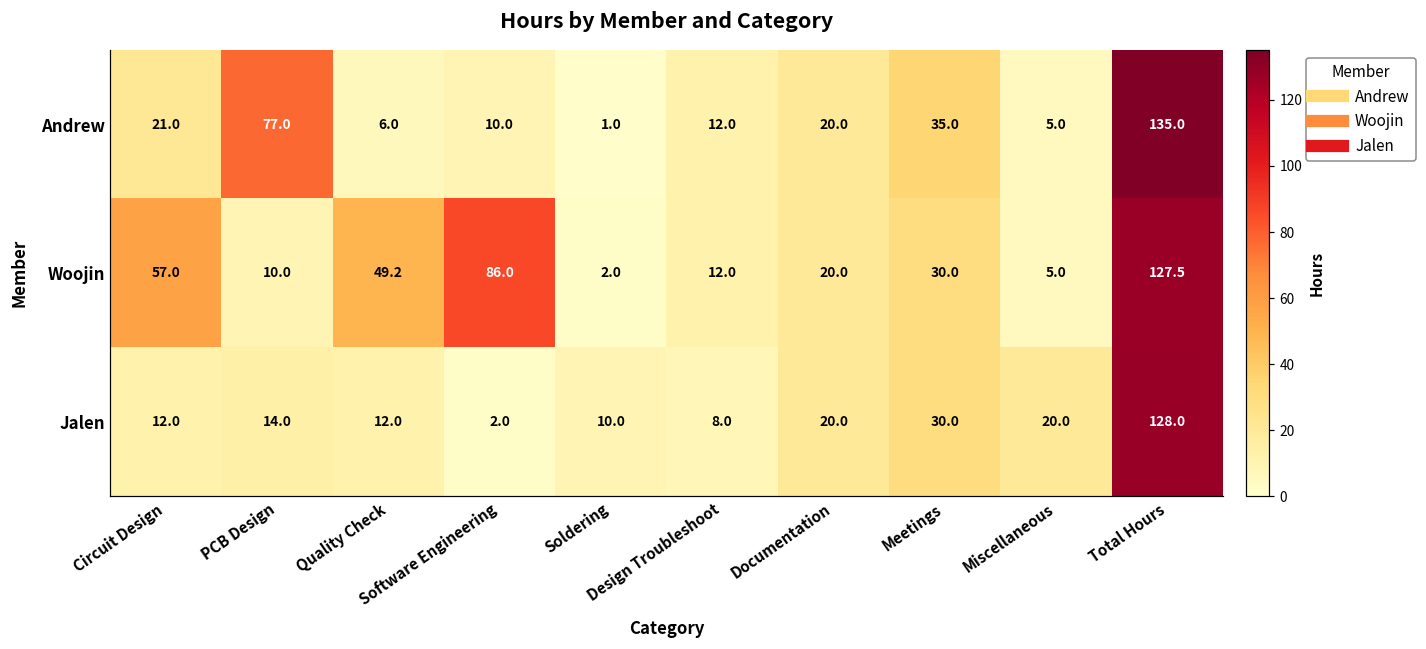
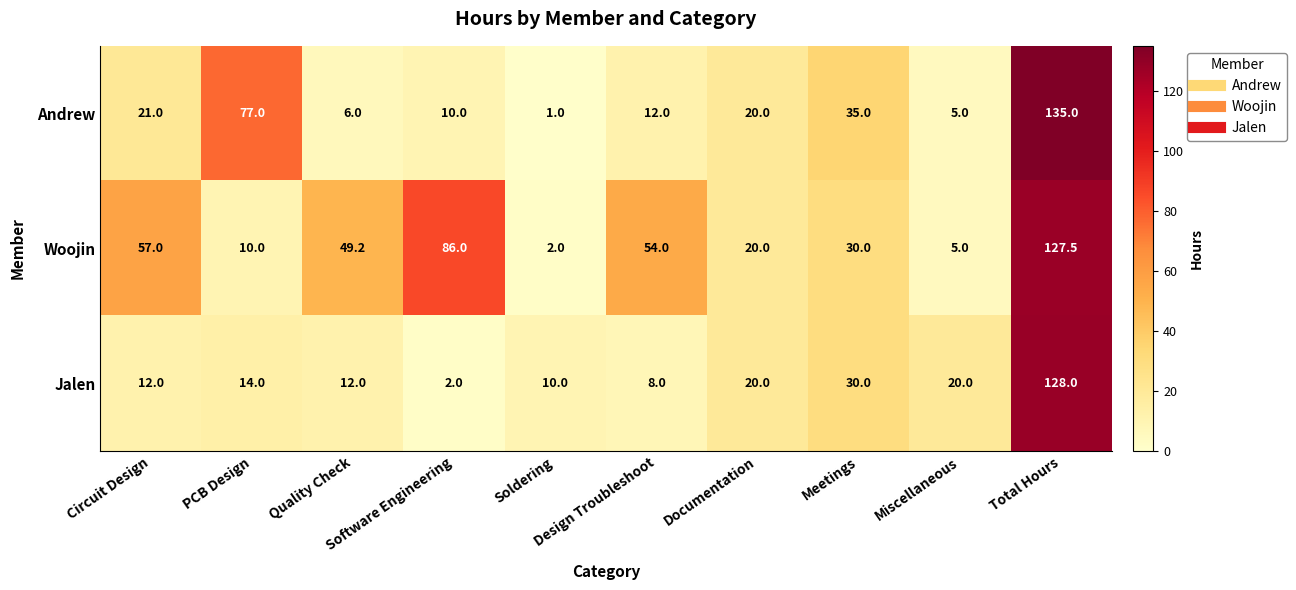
  {
    "Andrew": {
      "Circuit Design": 21.0,
      "PCB Design": 77.0,
      "Quality Check": 6.0,
      "Software Engineering": 10.0,
      "Soldering": 1.0,
      "Design Troubleshoot": 12.0,
      "Documentation": 20.0,
      "Meetings": 35.0,
      "Miscellaneous": 5.0,
      "Total Hours": 135.0
    },
    "Woojin": {
      "Circuit Design": 57.0,
      "PCB Design": 10.0,
      "Quality Check": 49.2,
      "Software Engineering": 86.0,
      "Soldering": 2.0,
-     "Design Troubleshoot": 12.0,
+     "Design Troubleshoot": 54.0,
      "Documentation": 20.0,
      "Meetings": 30.0,
      "Miscellaneous": 5.0,
      "Total Hours": 127.5
    },
    "Jalen": {
      "Circuit Design": 12.0,
      "PCB Design": 14.0,
      "Quality Check": 12.0,
      "Software Engineering": 2.0,
      "Soldering": 10.0,
      "Design Troubleshoot": 8.0,
      "Documentation": 20.0,
      "Meetings": 30.0,
      "Miscellaneous": 20.0,
      "Total Hours": 128.0
    }
  }
